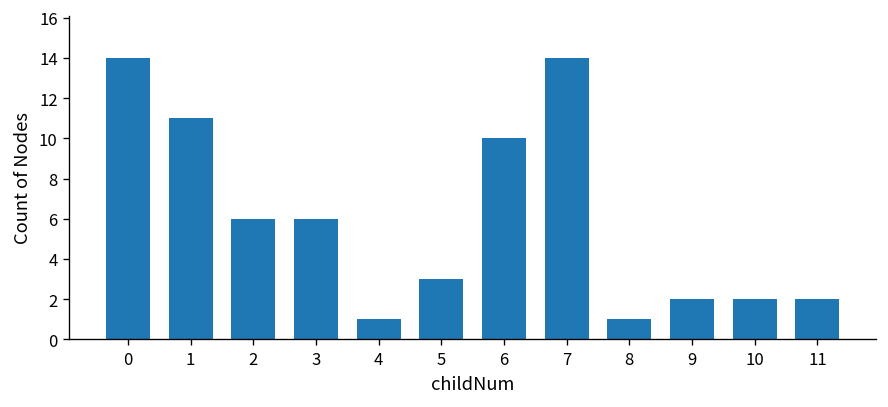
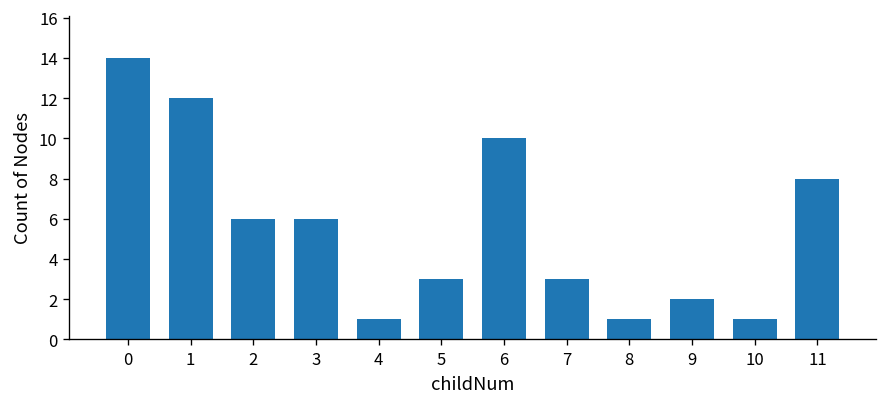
  {
    "0": 14,
-   "1": 11,
+   "1": 12,
    "2": 6,
    "3": 6,
    "4": 1,
    "5": 3,
    "6": 10,
-   "7": 14,
+   "7": 3,
    "8": 1,
    "9": 2,
-   "10": 2,
-   "11": 2
+   "10": 1,
+   "11": 8
  }
